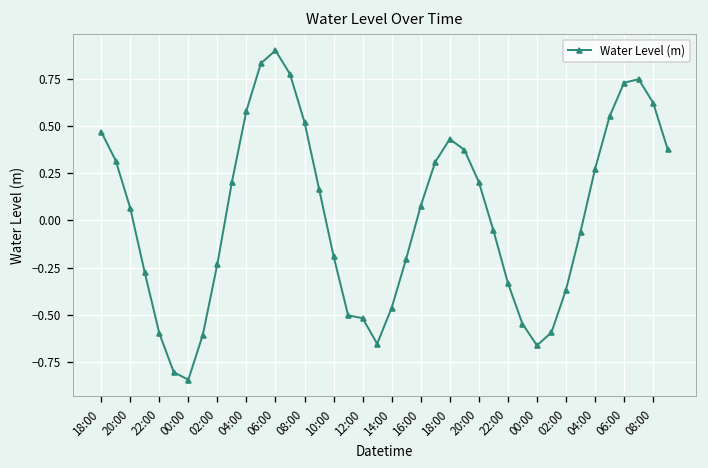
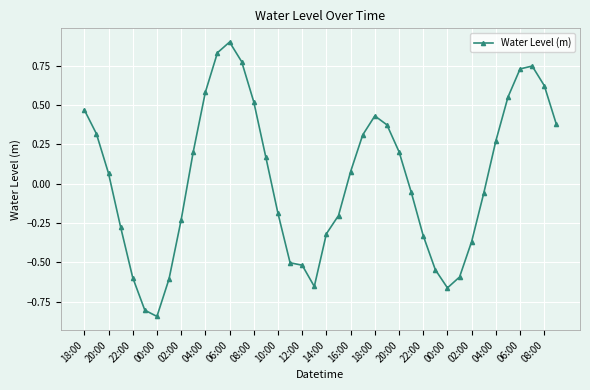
  {
    "10:00": -0.19,
    "12:00": -0.52,
-   "14:00": -0.46,
+   "14:00": -0.32,
    "16:00": 0.08
  }
